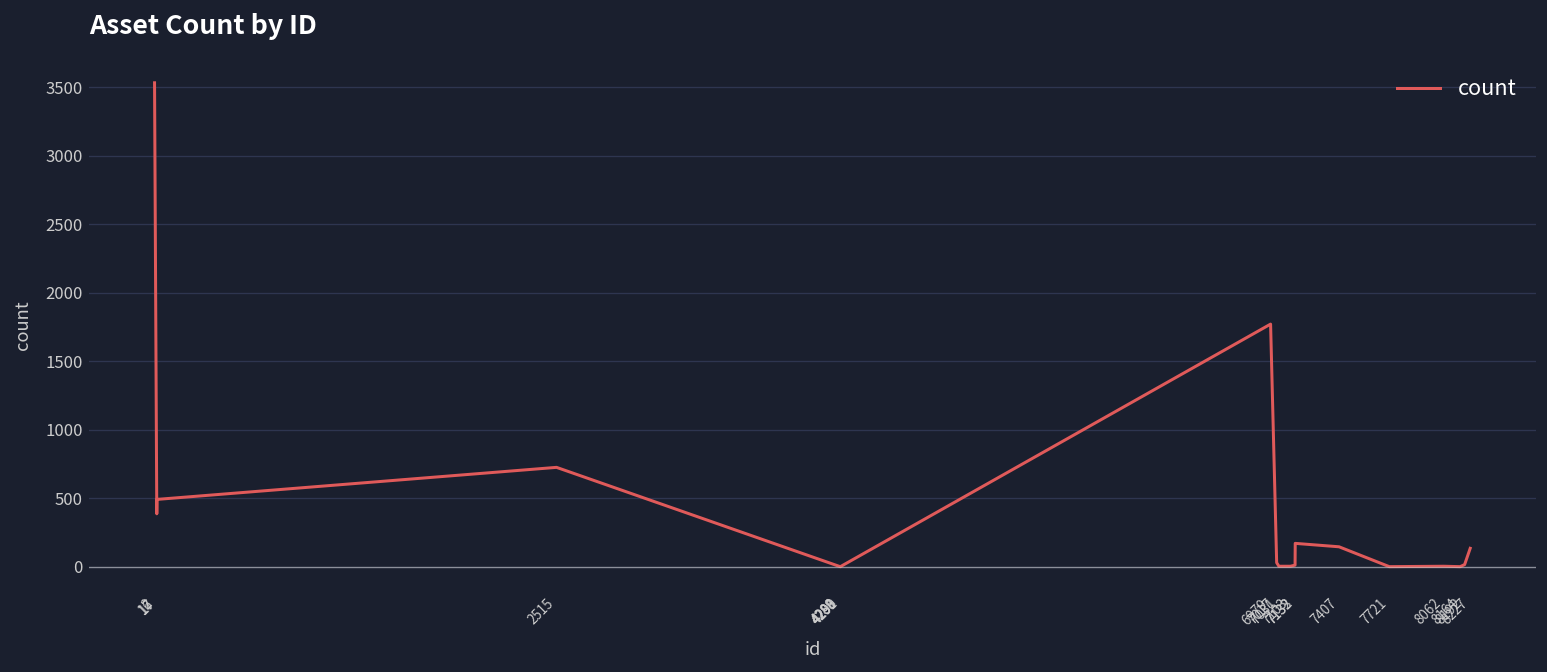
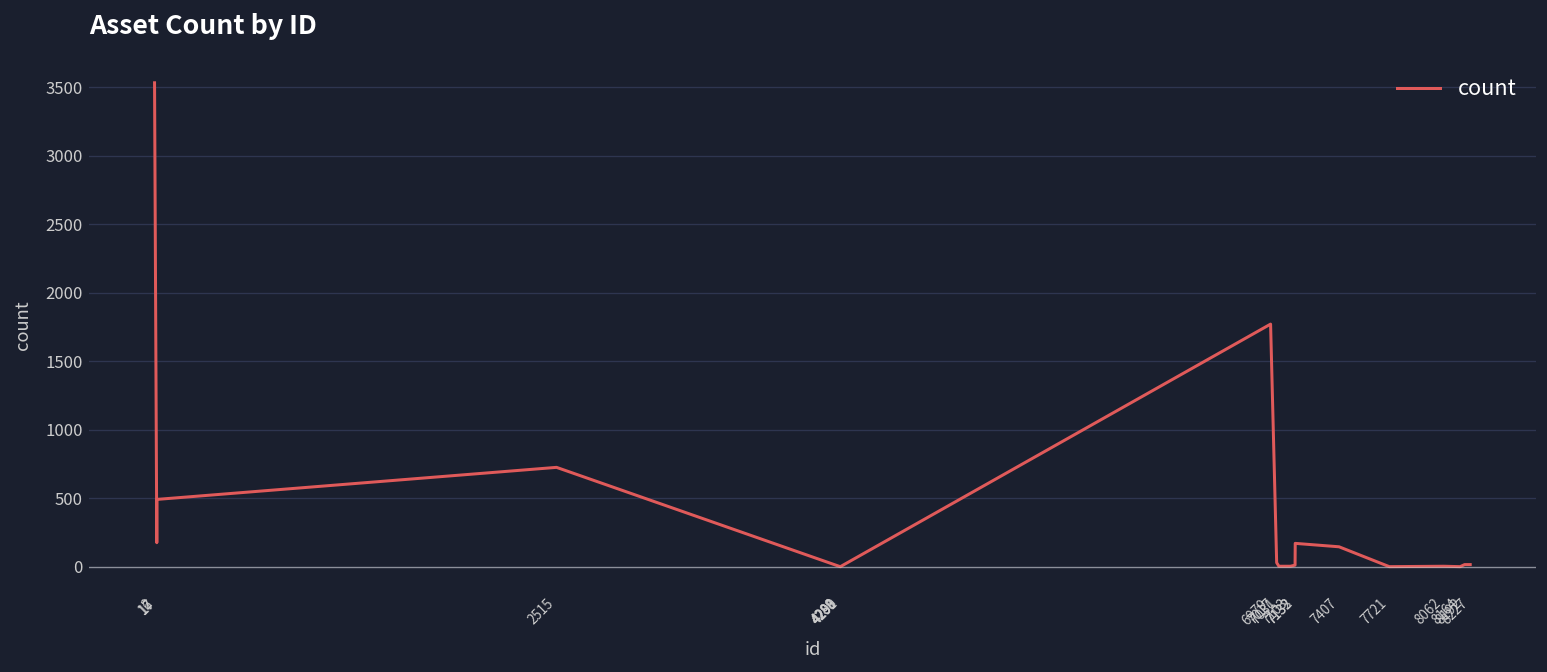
  {
    "2": 3530,
-   "16": 390,
+   "16": 180,
    "17": 490,
    "2515": 730,
    "4288": 0,
    "4289": 0,
    "4290": 0,
    "4291": 0,
    "6979": 1770,
    "7017": 30,
    "7031": 0,
    "7103": 0,
    "7132": 10,
    "7133": 170,
    "7407": 150,
    "7721": 0,
    "8062": 0,
    "8164": 0,
    "8192": 20,
-   "8227": 140
+   "8227": 20
  }
